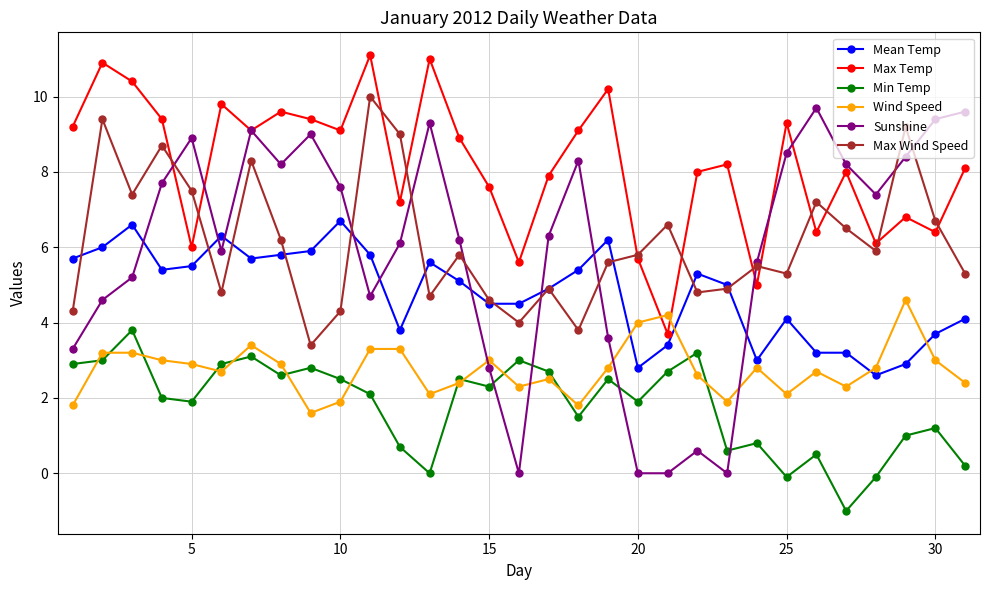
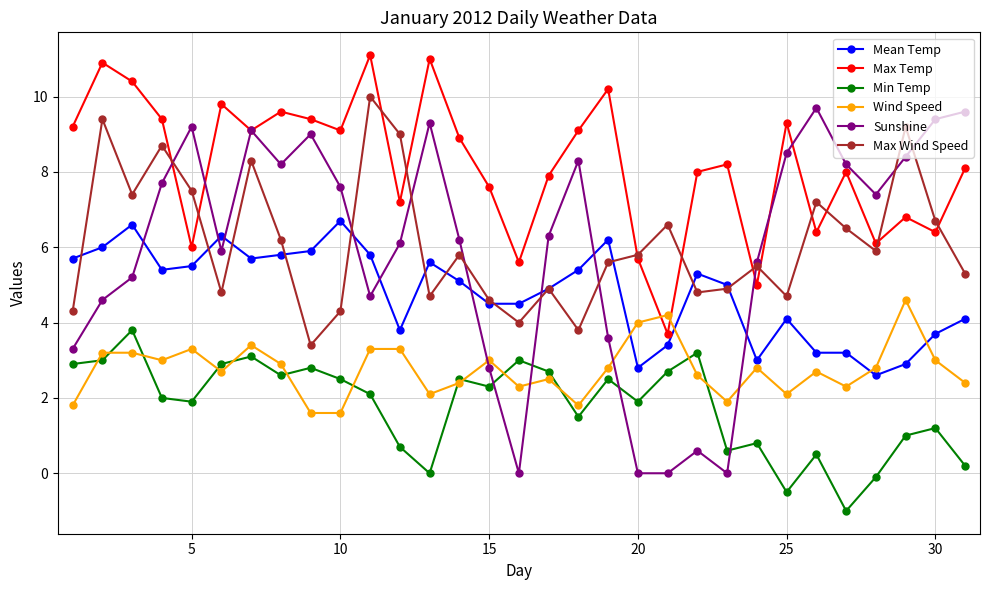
  {
    "Mean Temp": {
      "5": 5.5,
      "10": 6.7,
      "15": 4.5,
      "20": 2.8,
      "25": 4.1,
      "30": 3.7
    },
    "Max Temp": {
      "5": 6.0,
      "10": 9.1,
      "15": 7.6,
      "20": 5.7,
      "25": 9.3,
      "30": 6.4
    },
    "Min Temp": {
      "5": 1.9,
      "10": 2.5,
      "15": 2.3,
      "20": 1.9,
-     "25": -0.1,
+     "25": -0.5,
      "30": 1.2
    },
    "Wind Speed": {
-     "5": 2.9,
-     "10": 1.9,
+     "5": 3.3,
+     "10": 1.6,
      "15": 3.0,
      "20": 4.0,
      "25": 2.1,
      "30": 3.0
    },
    "Sunshine": {
-     "5": 8.9,
+     "5": 9.2,
      "10": 7.6,
      "15": 2.8,
      "20": 0.0,
      "25": 8.5
    },
    "Max Wind Speed": {
      "5": 7.5,
      "10": 4.3,
      "15": 4.6,
      "20": 5.8,
-     "25": 5.3,
+     "25": 4.7,
      "30": 6.7
    }
  }
